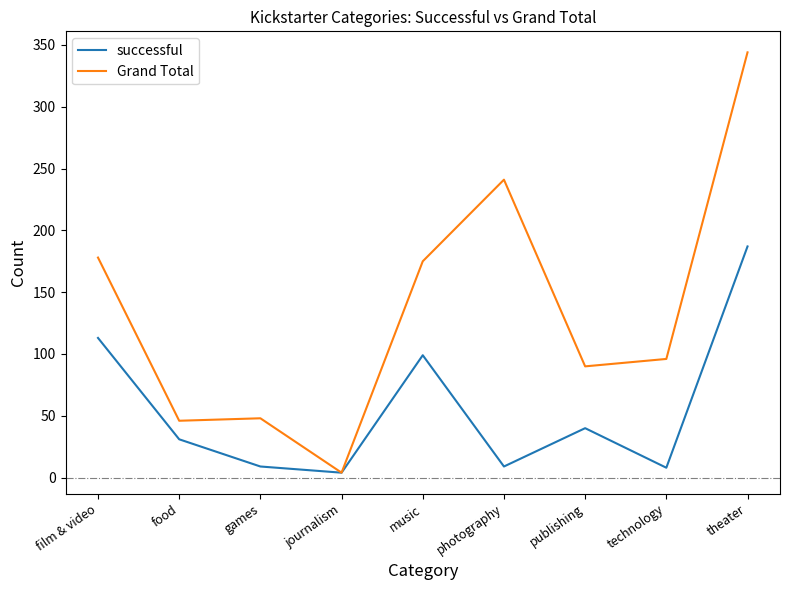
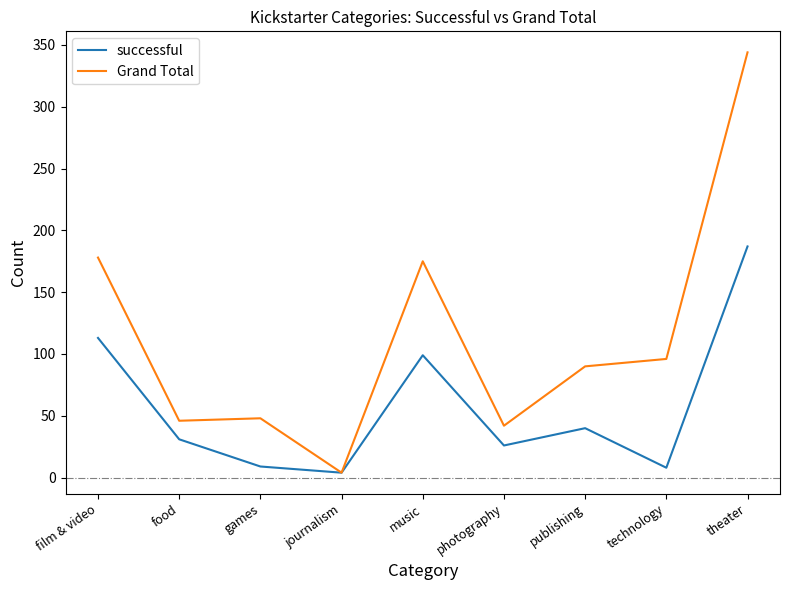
  {
    "successful": {
      "film & video": 113,
      "food": 31,
      "games": 9,
      "music": 99,
-     "photography": 9,
+     "photography": 26,
      "publishing": 40,
      "technology": 8,
      "theater": 187
    },
    "Grand Total": {
      "film & video": 178,
      "food": 46,
      "games": 48,
      "music": 175,
-     "photography": 241,
+     "photography": 42,
      "publishing": 90,
      "technology": 96,
      "theater": 344
    }
  }
